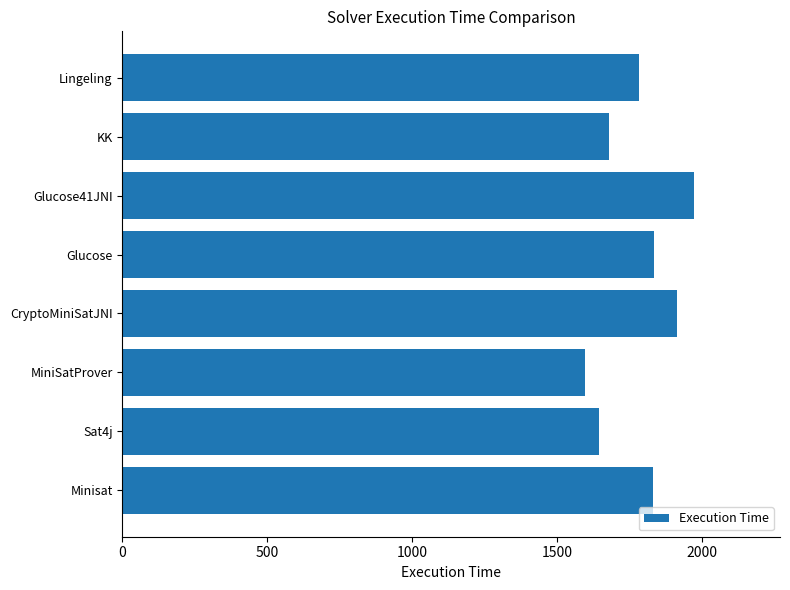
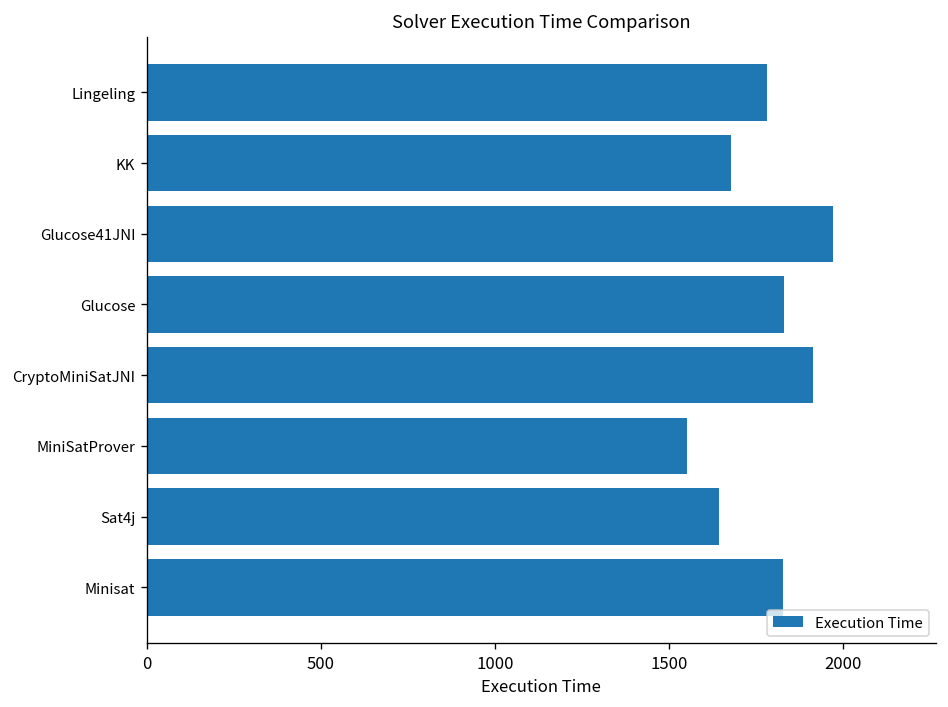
  {
    "Lingeling": 1780,
    "KK": 1680,
    "Glucose41JNI": 1970,
    "Glucose": 1830,
    "CryptoMiniSatJNI": 1910,
-   "MiniSatProver": 1600,
+   "MiniSatProver": 1550,
    "Sat4j": 1640,
    "Minisat": 1830
  }
